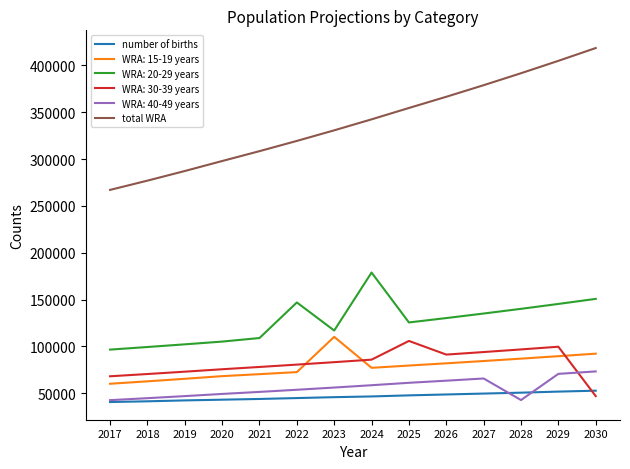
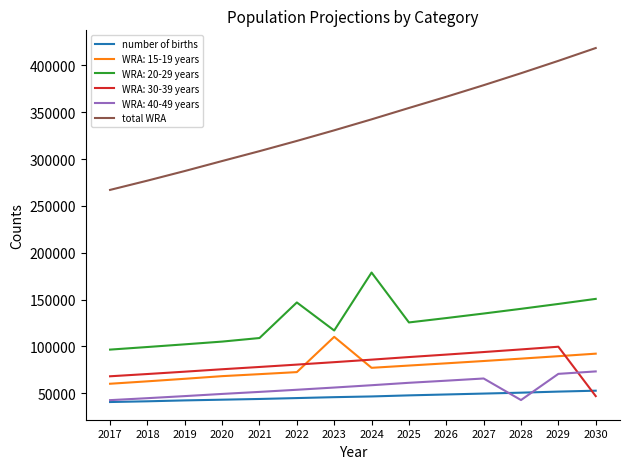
  {
    "number of births": {
      "2018": 40000,
      "2019": 40000,
      "2020": 40000,
      "2021": 40000,
      "2022": 40000,
      "2023": 50000,
      "2024": 50000,
      "2025": 50000,
      "2026": 50000,
      "2027": 50000,
      "2028": 50000,
      "2029": 50000,
      "2030": 50000
    },
    "WRA: 15-19 years": {
      "2017": 60000,
      "2018": 60000,
      "2019": 70000,
      "2020": 70000,
      "2021": 70000,
      "2022": 70000,
      "2023": 110000,
      "2024": 80000,
      "2025": 80000,
      "2026": 80000,
      "2027": 80000,
      "2028": 90000,
      "2029": 90000,
      "2030": 90000
    },
    "WRA: 20-29 years": {
      "2017": 100000,
      "2018": 100000,
      "2019": 100000,
      "2020": 110000,
      "2021": 110000,
      "2022": 150000,
      "2023": 120000,
      "2024": 180000,
      "2025": 130000,
      "2026": 130000,
      "2027": 140000,
      "2028": 140000,
      "2029": 150000,
      "2030": 150000
    },
    "WRA: 30-39 years": {
      "2017": 70000,
      "2018": 70000,
      "2019": 70000,
      "2020": 80000,
      "2021": 80000,
      "2022": 80000,
      "2023": 80000,
      "2024": 90000,
-     "2025": 110000,
+     "2025": 90000,
      "2026": 90000,
      "2027": 90000,
      "2028": 100000,
      "2029": 100000,
      "2030": 50000
    },
    "WRA: 40-49 years": {
      "2018": 40000,
      "2019": 50000,
      "2020": 50000,
      "2021": 50000,
      "2022": 50000,
      "2023": 60000,
      "2024": 60000,
      "2025": 60000,
      "2026": 60000,
      "2027": 70000,
      "2028": 40000,
      "2029": 70000,
      "2030": 70000
    },
    "total WRA": {
      "2017": 270000,
      "2018": 280000,
      "2019": 290000,
      "2020": 300000,
      "2021": 310000,
      "2022": 320000,
      "2023": 330000,
      "2024": 340000,
      "2025": 350000,
      "2026": 370000,
      "2027": 380000,
      "2028": 390000,
      "2029": 400000,
      "2030": 420000
    }
  }
